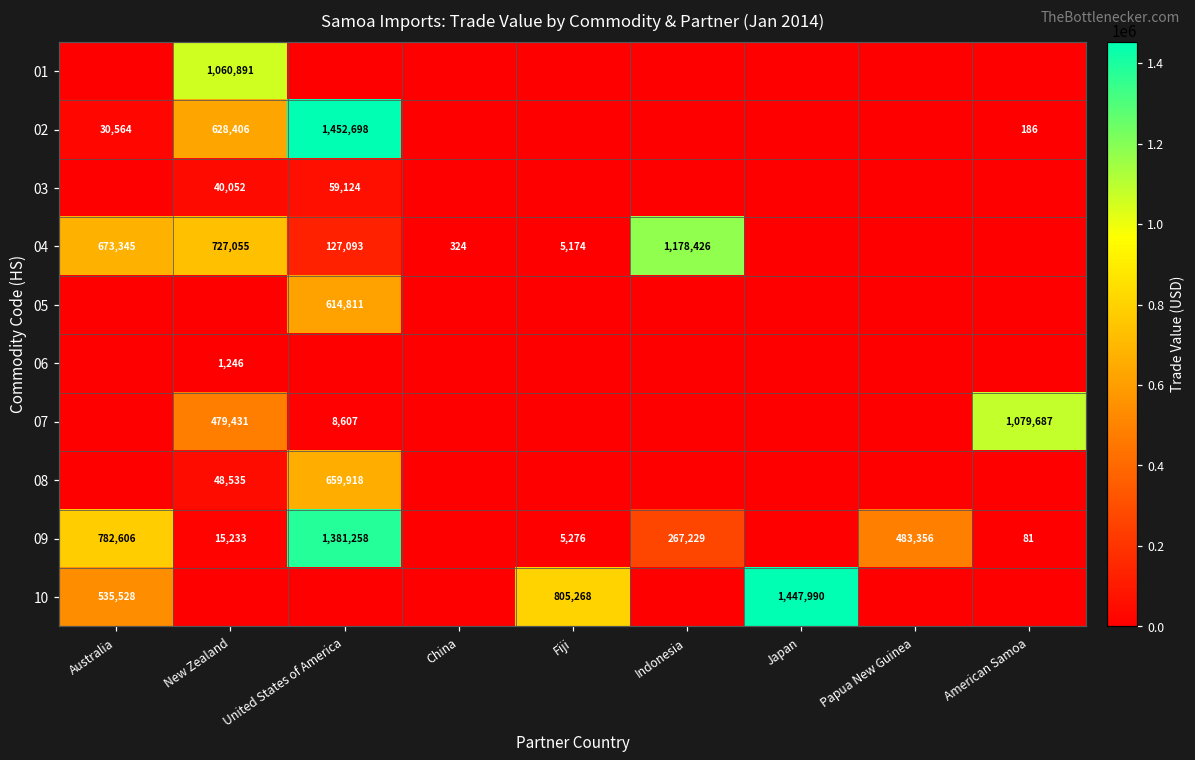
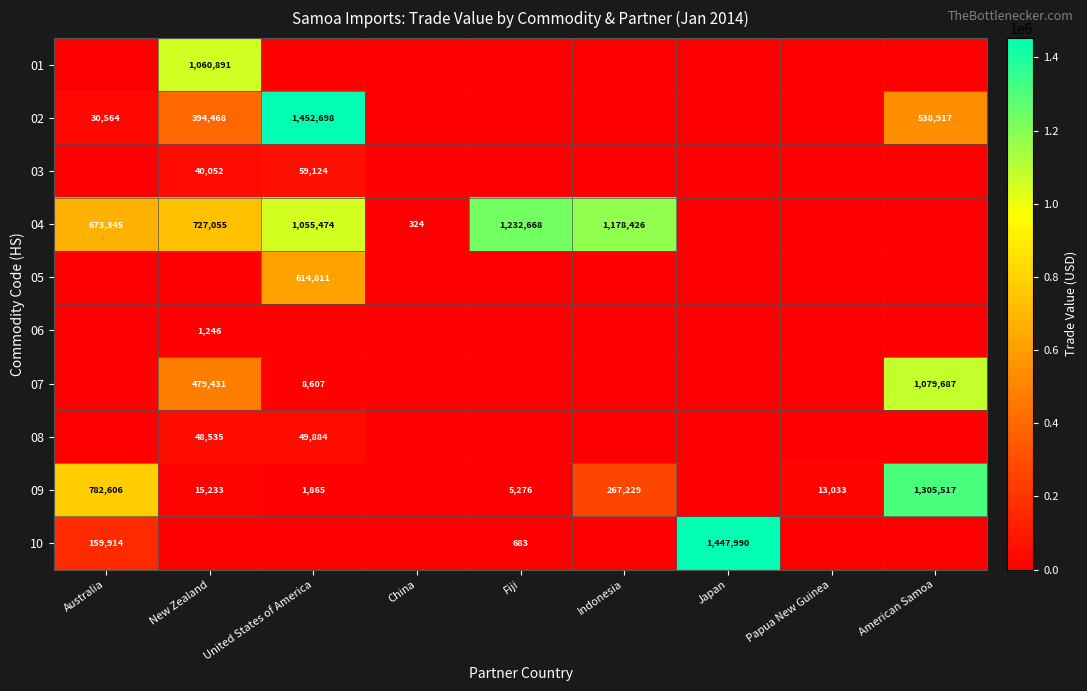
  {
    "01": {
      "New Zealand": "1,060,891"
    },
    "02": {
      "Australia": "30,564",
-     "New Zealand": "628,406",
+     "New Zealand": "394,468",
      "United States of America": "1,452,698",
-     "American Samoa": "186"
+     "American Samoa": "538,917"
    },
    "03": {
      "New Zealand": "40,052",
      "United States of America": "59,124"
    },
    "04": {
      "Australia": "673,345",
      "New Zealand": "727,055",
-     "United States of America": "127,093",
+     "United States of America": "1,055,474",
      "China": "324",
-     "Fiji": "5,174",
+     "Fiji": "1,232,668",
      "Indonesia": "1,178,426"
    },
    "05": {
      "United States of America": "614,811"
    },
    "06": {
      "New Zealand": "1,246"
    },
    "07": {
      "New Zealand": "479,431",
      "United States of America": "8,607",
      "American Samoa": "1,079,687"
    },
    "08": {
      "New Zealand": "48,535",
-     "United States of America": "659,918"
+     "United States of America": "49,884"
    },
    "09": {
      "Australia": "782,606",
      "New Zealand": "15,233",
-     "United States of America": "1,381,258",
+     "United States of America": "1,865",
      "Fiji": "5,276",
      "Indonesia": "267,229",
-     "Papua New Guinea": "483,356",
-     "American Samoa": "81"
+     "Papua New Guinea": "13,033",
+     "American Samoa": "1,305,517"
    },
    "10": {
-     "Australia": "535,528",
-     "Fiji": "805,268",
+     "Australia": "159,914",
+     "Fiji": "683",
      "Japan": "1,447,990"
    }
  }
